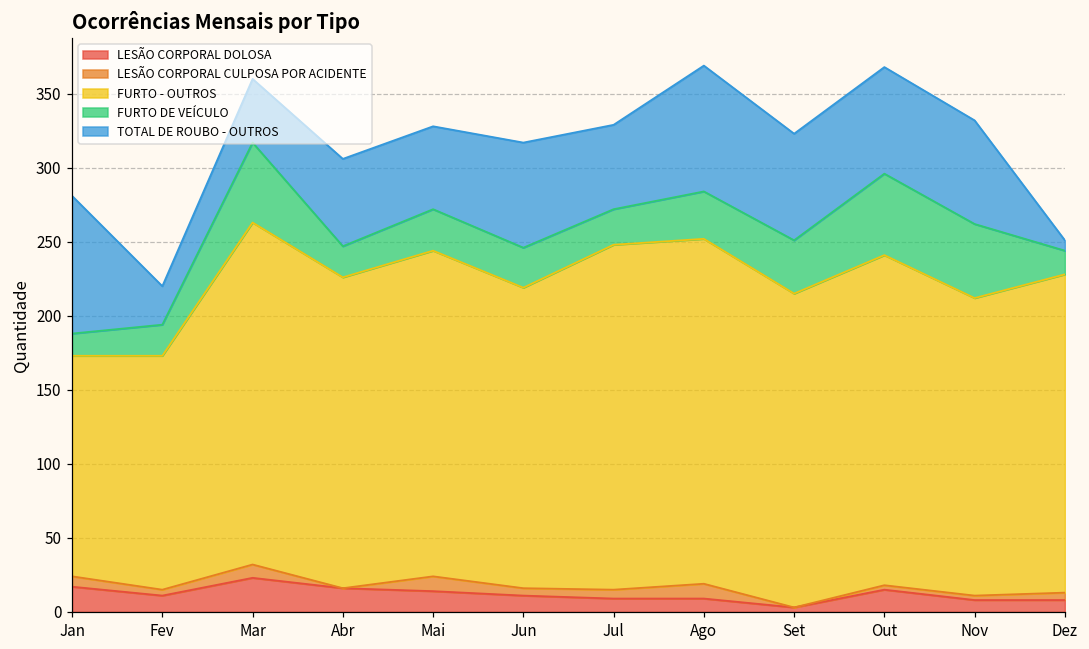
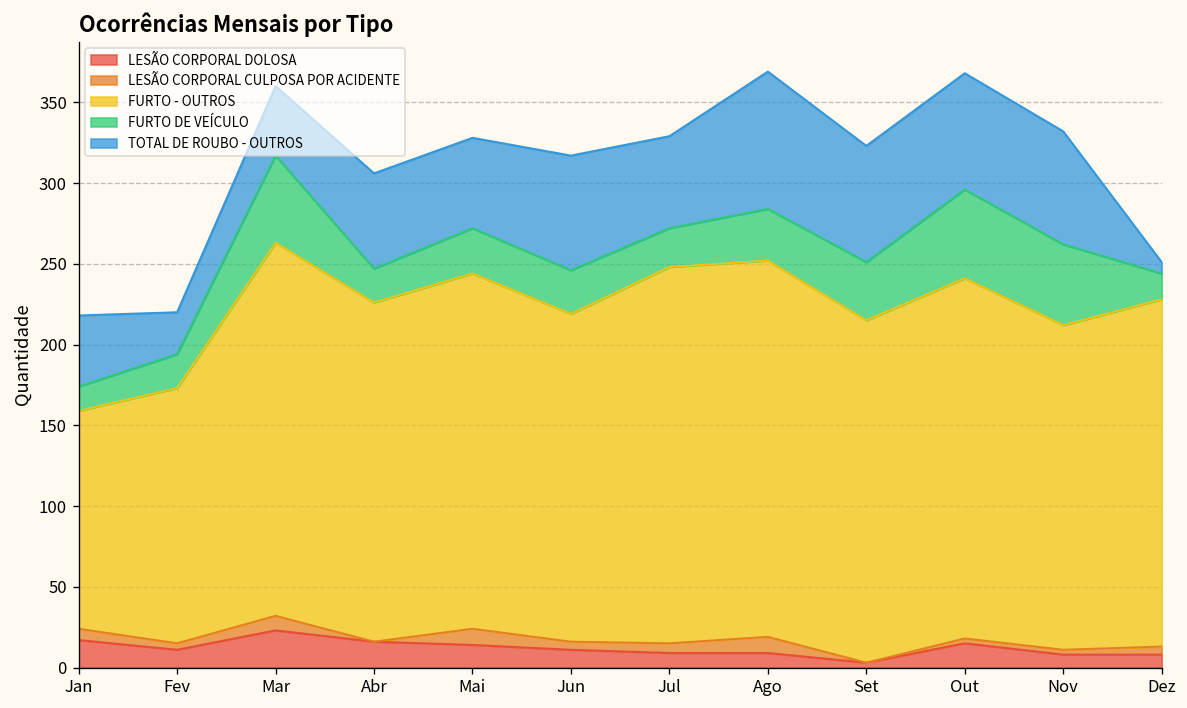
  {
    "FURTO - OUTROS": {
-     "Jan": 149,
+     "Jan": 135,
      "Fev": 158,
      "Mar": 231,
      "Abr": 210,
      "Mai": 220,
      "Jun": 203,
      "Jul": 233,
      "Ago": 233,
      "Set": 212,
      "Out": 223,
      "Nov": 201,
      "Dez": 215
    },
    "FURTO DE VEÍCULO": {
      "Jan": 15,
      "Fev": 21,
      "Mar": 54,
      "Abr": 21,
      "Mai": 28,
      "Jun": 27,
      "Jul": 24,
      "Ago": 32,
      "Set": 36,
      "Out": 55,
      "Nov": 50,
      "Dez": 16
    },
    "TOTAL DE ROUBO - OUTROS": {
-     "Jan": 93,
+     "Jan": 44,
      "Fev": 26,
      "Abr": 59,
      "Mai": 56,
      "Jun": 71,
      "Jul": 57,
      "Ago": 85,
      "Set": 72,
      "Out": 72,
      "Nov": 70,
      "Dez": 7
    }
  }
